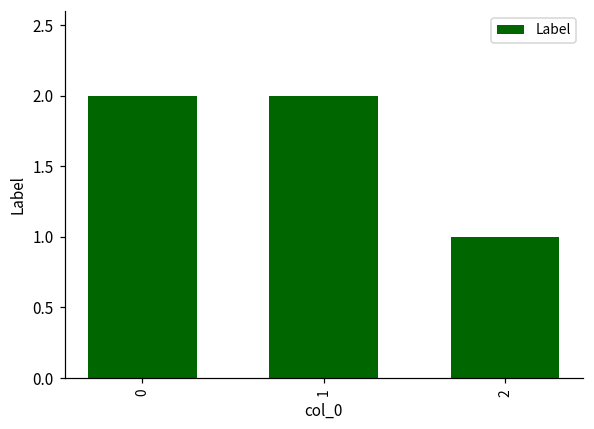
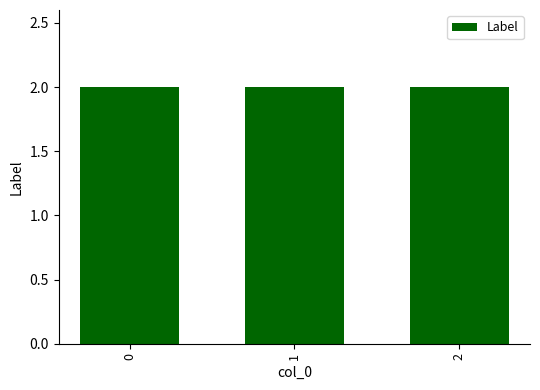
  {
    "0": 2,
    "1": 2,
-   "2": 1
+   "2": 2
  }
